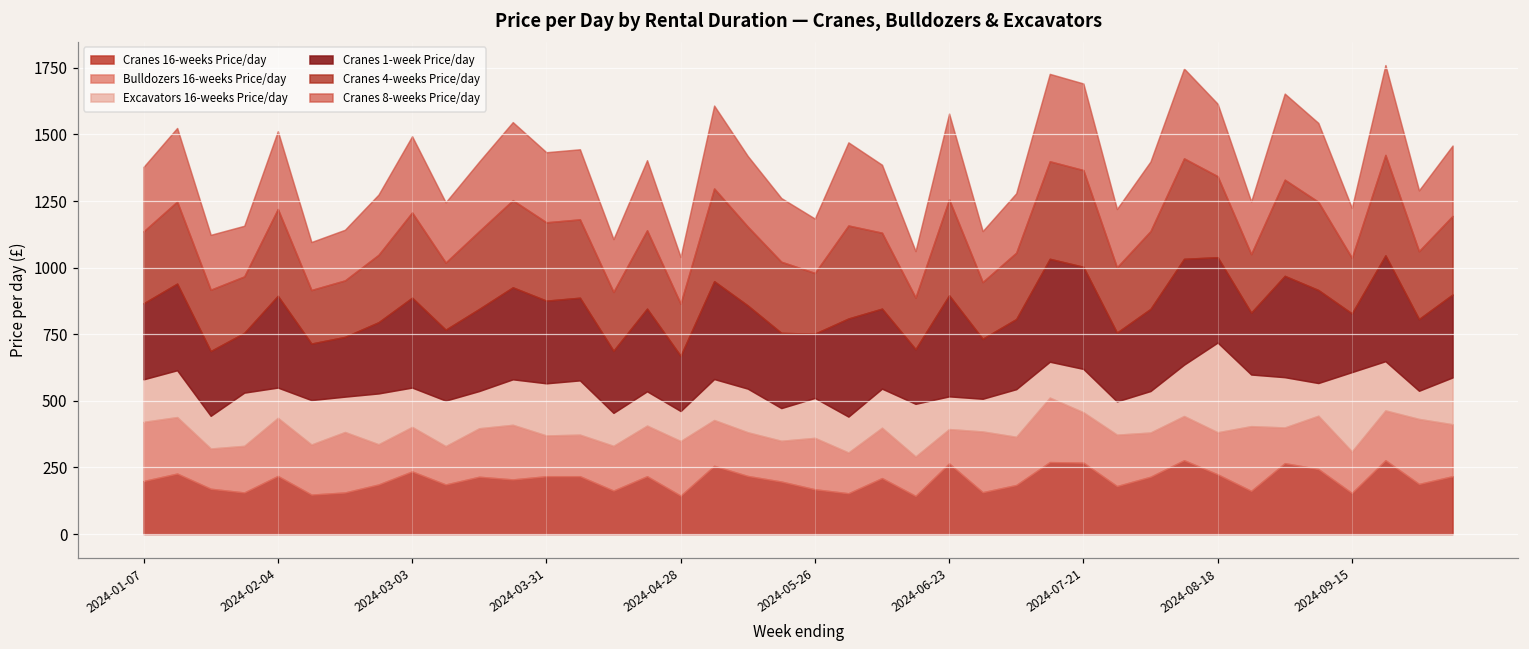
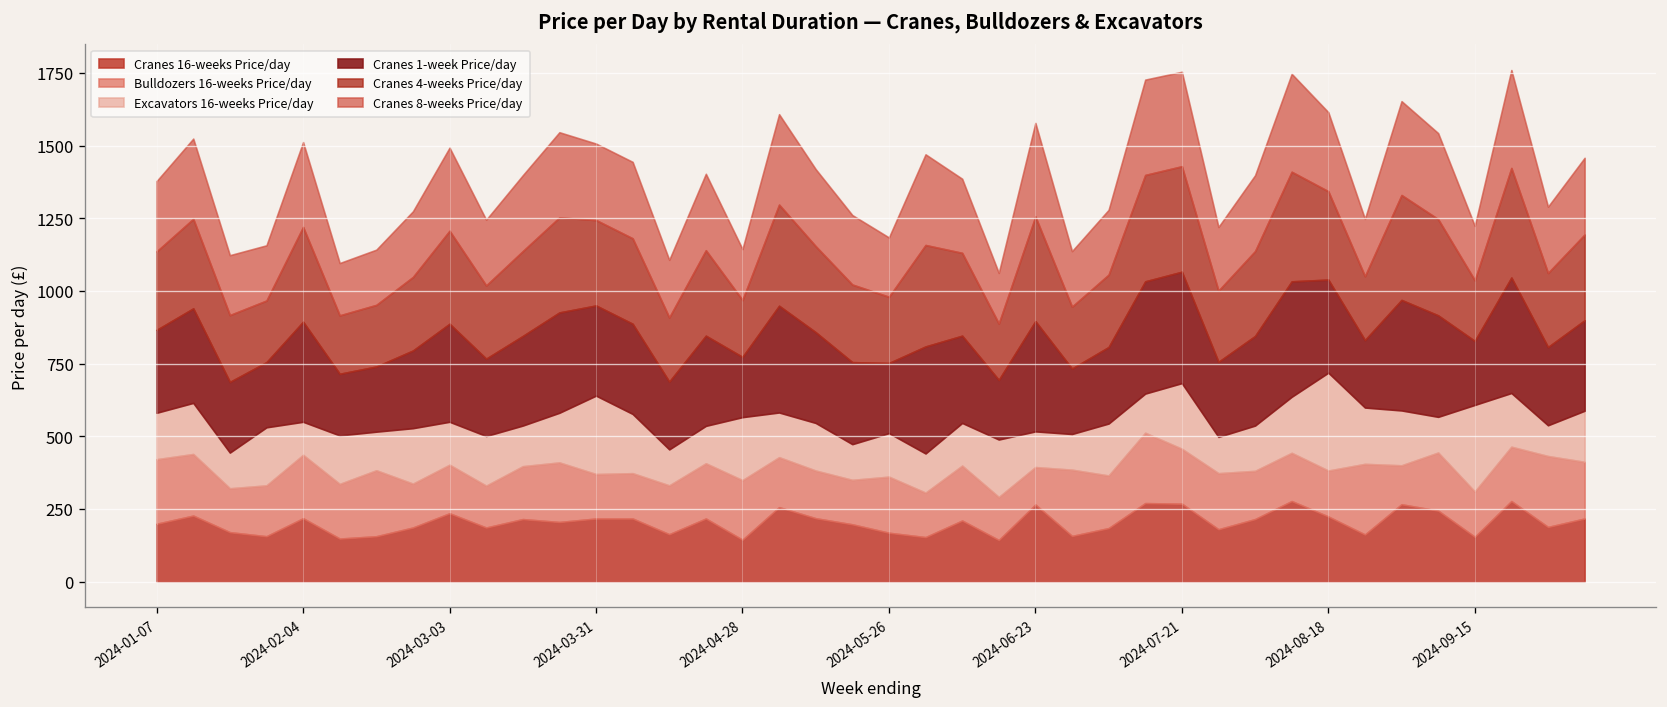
  {
    "Excavators 16-weeks Price/day": {
      "2024-01-07": 160,
      "2024-02-04": 110,
      "2024-03-03": 150,
-     "2024-03-31": 200,
-     "2024-04-28": 110,
+     "2024-03-31": 270,
+     "2024-04-28": 220,
      "2024-05-26": 150,
      "2024-06-23": 120,
-     "2024-07-21": 160,
+     "2024-07-21": 230,
      "2024-08-18": 340,
      "2024-09-15": 300
    }
  }
